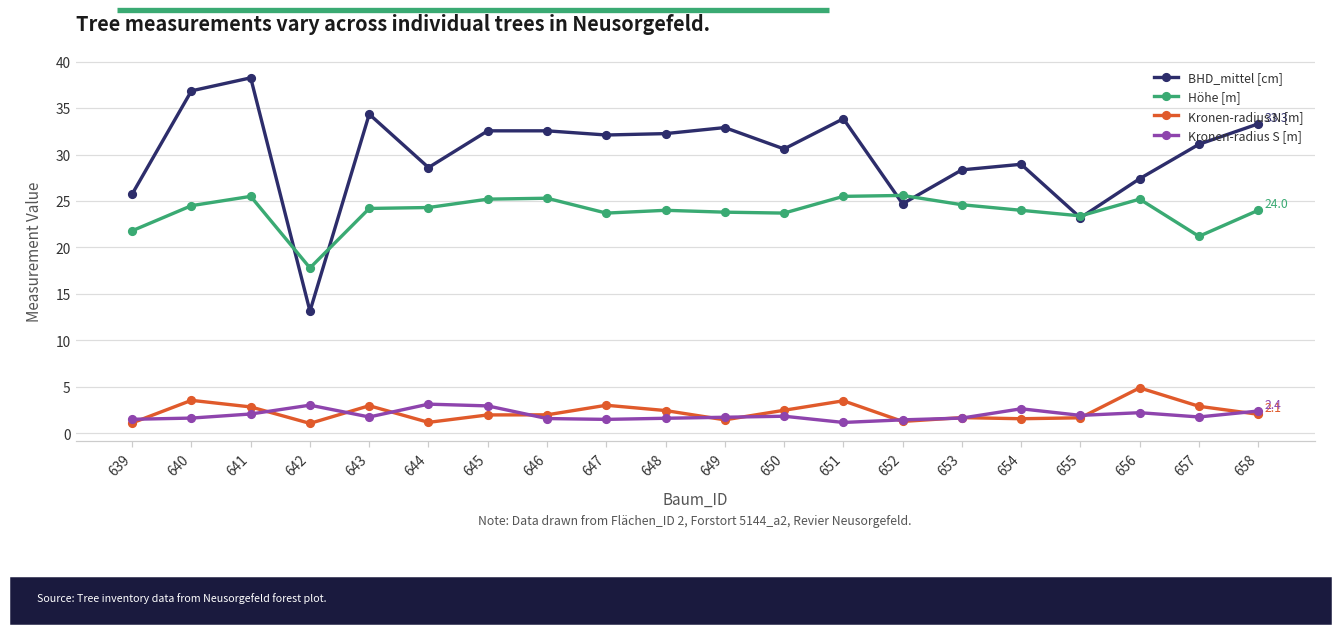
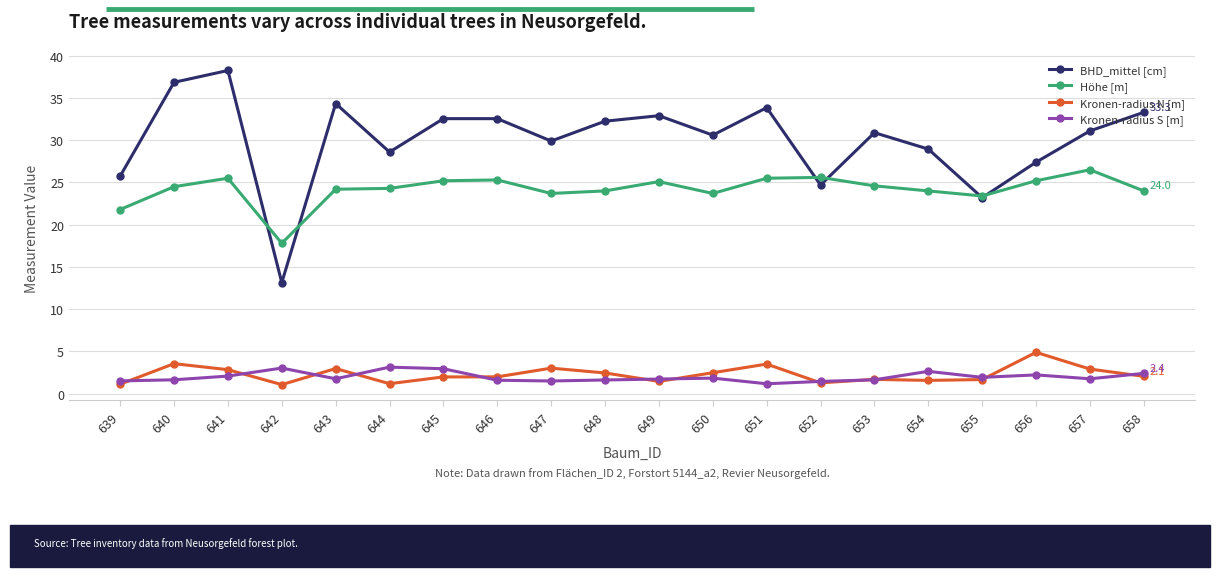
  {
    "BHD_mittel [cm]": {
      "639": 26,
      "640": 37,
      "641": 38,
      "642": 13,
      "643": 34,
      "644": 29,
      "645": 33,
      "646": 33,
-     "647": 32,
+     "647": 30,
      "648": 32,
      "649": 33,
      "650": 31,
      "651": 34,
      "652": 25,
-     "653": 28,
+     "653": 31,
      "654": 29,
      "656": 27,
      "657": 31
    },
    "Höhe [m]": {
      "639": 22,
      "640": 25,
      "641": 26,
      "642": 18,
      "643": 24,
      "644": 24,
      "645": 25,
      "646": 25,
      "647": 24,
      "648": 24,
-     "649": 24,
+     "649": 25,
      "650": 24,
      "651": 26,
      "652": 26,
      "653": 25,
      "654": 24,
      "656": 25,
-     "657": 21
+     "657": 27
    },
    "Kronen-radius N [m]": {
      "639": 1,
      "640": 4,
      "641": 3,
      "642": 1,
      "643": 3,
      "644": 1,
      "645": 2,
      "646": 2,
      "647": 3,
      "648": 2,
      "650": 2,
      "651": 4,
      "654": 2,
      "656": 5,
      "657": 3
    },
    "Kronen-radius S [m]": {
      "639": 2,
      "640": 2,
      "641": 2,
      "642": 3,
      "643": 2,
      "644": 3,
      "645": 3,
      "646": 2,
      "647": 2,
      "648": 2,
      "650": 2,
      "651": 1,
      "654": 3,
      "656": 2,
      "657": 2
    }
  }
